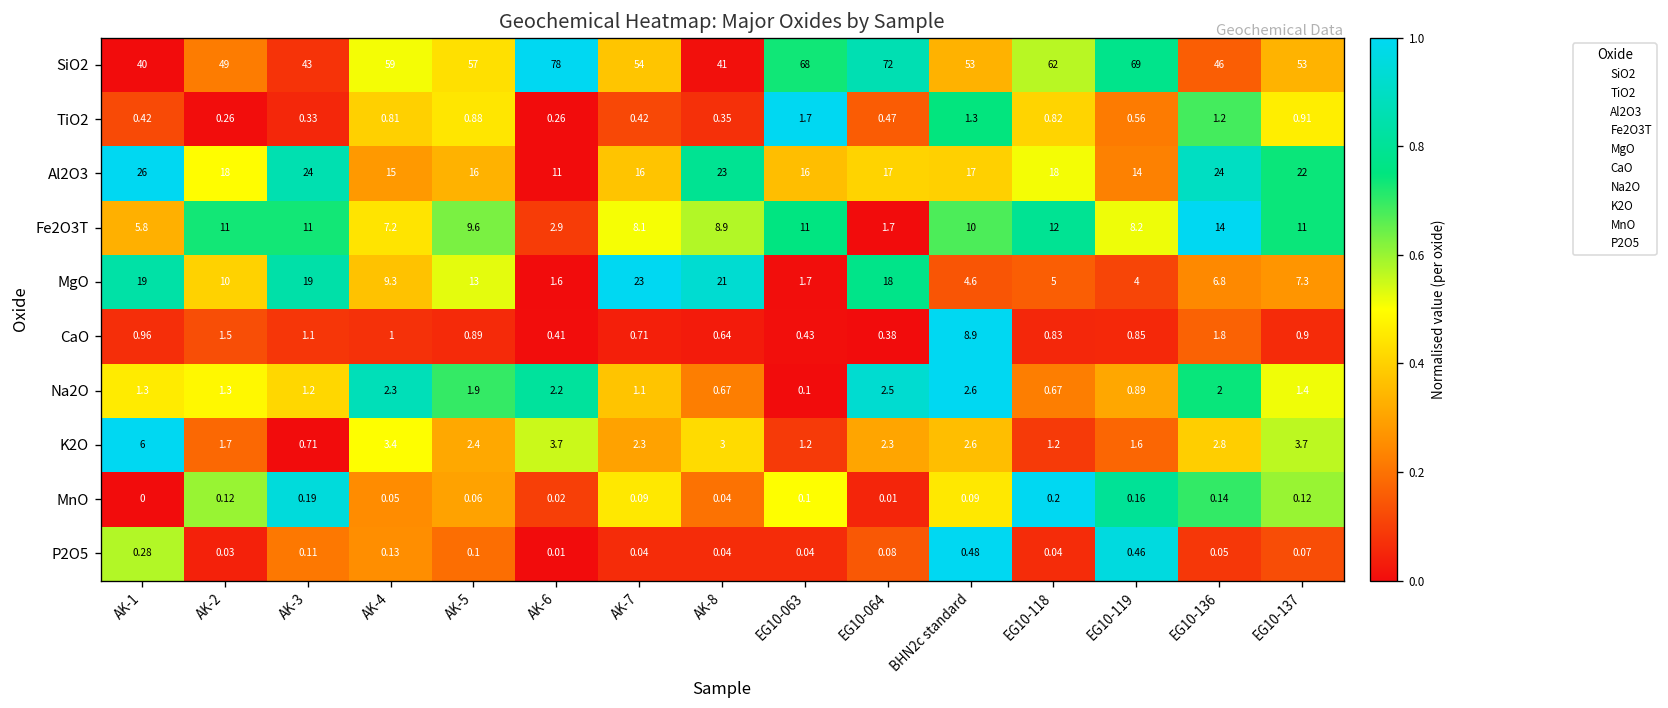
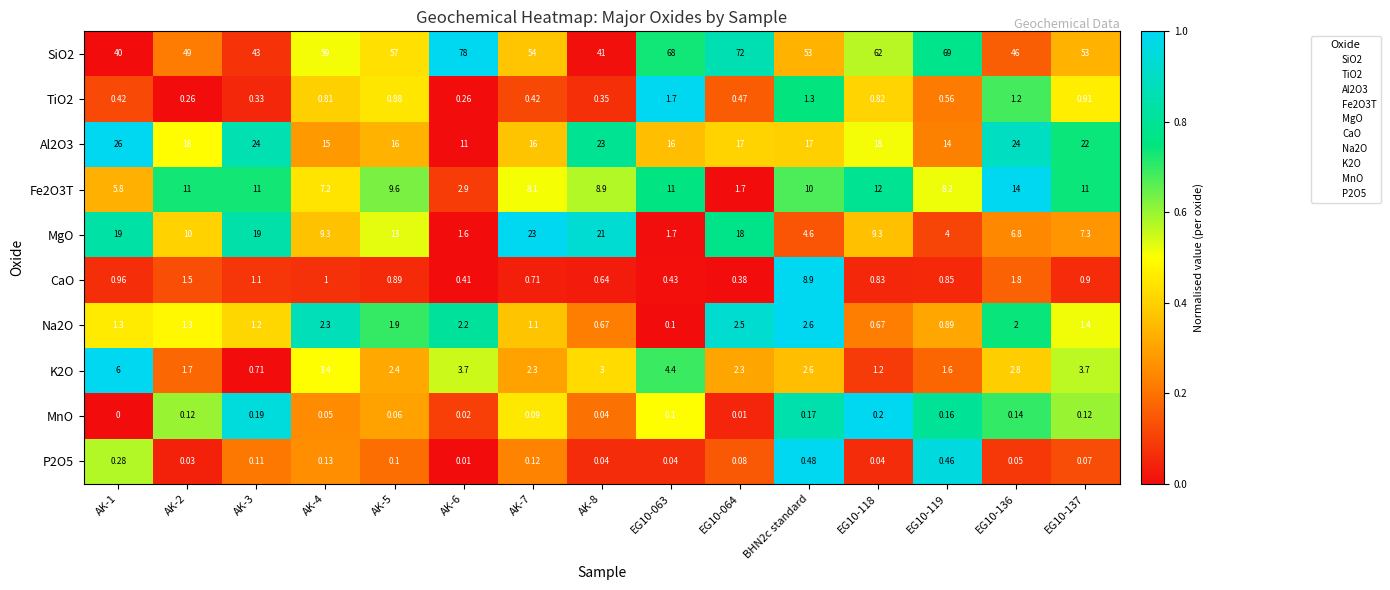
  {
    "SiO2": {
      "AK-1": 40,
      "AK-2": 49,
      "AK-3": 43,
      "AK-4": 59,
      "AK-5": 57,
      "AK-6": 78,
      "AK-7": 54,
      "AK-8": 41,
      "EG10-063": 68,
      "EG10-064": 72,
      "BHN2c standard": 53,
      "EG10-118": 62,
      "EG10-119": 69,
      "EG10-136": 46,
      "EG10-137": 53
    },
    "TiO2": {
      "AK-1": 0.42,
      "AK-2": 0.26,
      "AK-3": 0.33,
      "AK-4": 0.81,
      "AK-5": 0.88,
      "AK-6": 0.26,
      "AK-7": 0.42,
      "AK-8": 0.35,
      "EG10-063": 1.7,
      "EG10-064": 0.47,
      "BHN2c standard": 1.3,
      "EG10-118": 0.82,
      "EG10-119": 0.56,
      "EG10-136": 1.2,
      "EG10-137": 0.91
    },
    "Al2O3": {
      "AK-1": 26,
      "AK-2": 18,
      "AK-3": 24,
      "AK-4": 15,
      "AK-5": 16,
      "AK-6": 11,
      "AK-7": 16,
      "AK-8": 23,
      "EG10-063": 16,
      "EG10-064": 17,
      "BHN2c standard": 17,
      "EG10-118": 18,
      "EG10-119": 14,
      "EG10-136": 24,
      "EG10-137": 22
    },
    "Fe2O3T": {
      "AK-1": 5.8,
      "AK-2": 11,
      "AK-3": 11,
      "AK-4": 7.2,
      "AK-5": 9.6,
      "AK-6": 2.9,
      "AK-7": 8.1,
      "AK-8": 8.9,
      "EG10-063": 11,
      "EG10-064": 1.7,
      "BHN2c standard": 10,
      "EG10-118": 12,
      "EG10-119": 8.2,
      "EG10-136": 14,
      "EG10-137": 11
    },
    "MgO": {
      "AK-1": 19,
      "AK-2": 10,
      "AK-3": 19,
      "AK-4": 9.3,
      "AK-5": 13,
      "AK-6": 1.6,
      "AK-7": 23,
      "AK-8": 21,
      "EG10-063": 1.7,
      "EG10-064": 18,
      "BHN2c standard": 4.6,
-     "EG10-118": 5,
+     "EG10-118": 9.3,
      "EG10-119": 4,
      "EG10-136": 6.8,
      "EG10-137": 7.3
    },
    "CaO": {
      "AK-1": 0.96,
      "AK-2": 1.5,
      "AK-3": 1.1,
      "AK-4": 1,
      "AK-5": 0.89,
      "AK-6": 0.41,
      "AK-7": 0.71,
      "AK-8": 0.64,
      "EG10-063": 0.43,
      "EG10-064": 0.38,
      "BHN2c standard": 8.9,
      "EG10-118": 0.83,
      "EG10-119": 0.85,
      "EG10-136": 1.8,
      "EG10-137": 0.9
    },
    "Na2O": {
      "AK-1": 1.3,
      "AK-2": 1.3,
      "AK-3": 1.2,
      "AK-4": 2.3,
      "AK-5": 1.9,
      "AK-6": 2.2,
      "AK-7": 1.1,
      "AK-8": 0.67,
      "EG10-063": 0.1,
      "EG10-064": 2.5,
      "BHN2c standard": 2.6,
      "EG10-118": 0.67,
      "EG10-119": 0.89,
      "EG10-136": 2,
      "EG10-137": 1.4
    },
    "K2O": {
      "AK-1": 6,
      "AK-2": 1.7,
      "AK-3": 0.71,
      "AK-4": 3.4,
      "AK-5": 2.4,
      "AK-6": 3.7,
      "AK-7": 2.3,
      "AK-8": 3,
-     "EG10-063": 1.2,
+     "EG10-063": 4.4,
      "EG10-064": 2.3,
      "BHN2c standard": 2.6,
      "EG10-118": 1.2,
      "EG10-119": 1.6,
      "EG10-136": 2.8,
      "EG10-137": 3.7
    },
    "MnO": {
      "AK-1": 0,
      "AK-2": 0.12,
      "AK-3": 0.19,
      "AK-4": 0.05,
      "AK-5": 0.06,
      "AK-6": 0.02,
      "AK-7": 0.09,
      "AK-8": 0.04,
      "EG10-063": 0.1,
      "EG10-064": 0.01,
-     "BHN2c standard": 0.09,
+     "BHN2c standard": 0.17,
      "EG10-118": 0.2,
      "EG10-119": 0.16,
      "EG10-136": 0.14,
      "EG10-137": 0.12
    },
    "P2O5": {
      "AK-1": 0.28,
      "AK-2": 0.03,
      "AK-3": 0.11,
      "AK-4": 0.13,
      "AK-5": 0.1,
      "AK-6": 0.01,
-     "AK-7": 0.04,
+     "AK-7": 0.12,
      "AK-8": 0.04,
      "EG10-063": 0.04,
      "EG10-064": 0.08,
      "BHN2c standard": 0.48,
      "EG10-118": 0.04,
      "EG10-119": 0.46,
      "EG10-136": 0.05,
      "EG10-137": 0.07
    }
  }
